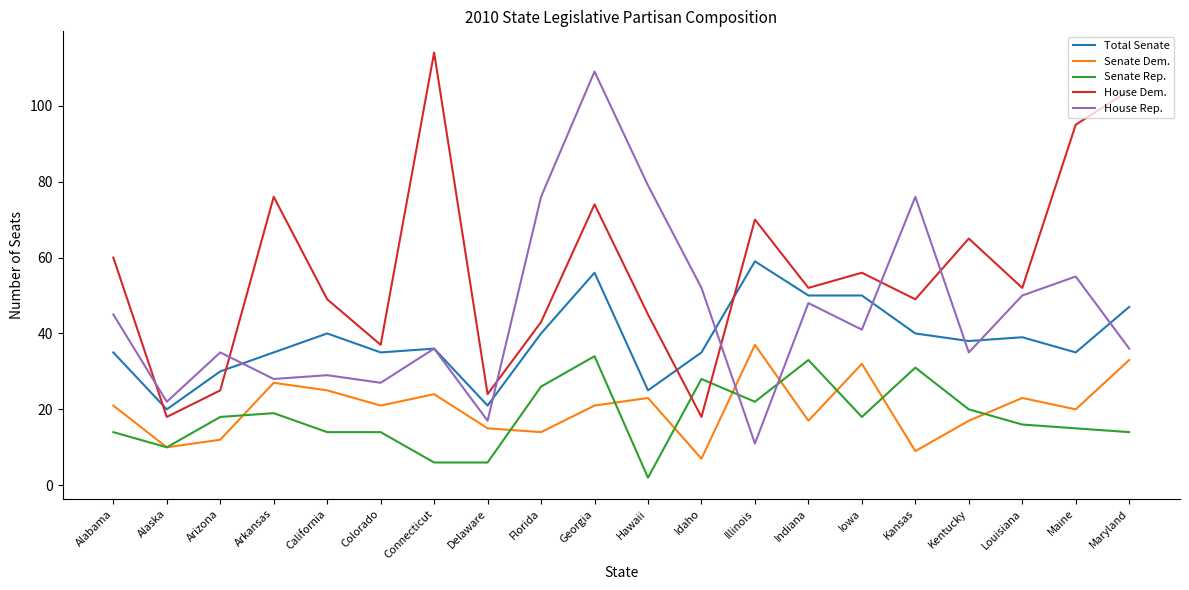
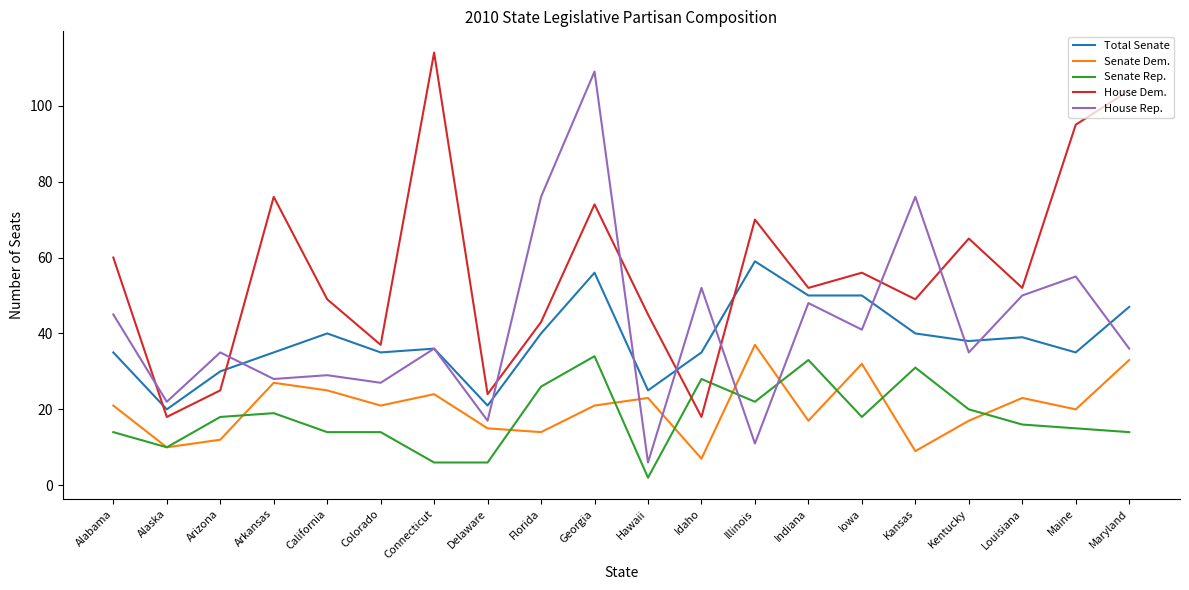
  {
    "Total Senate": {
      "Alabama": 35,
      "Alaska": 20,
      "Arizona": 30,
      "Arkansas": 35,
      "California": 40,
      "Colorado": 35,
      "Delaware": 21,
      "Florida": 40,
      "Georgia": 56,
      "Hawaii": 25,
      "Idaho": 35,
      "Illinois": 59,
      "Indiana": 50,
      "Iowa": 50,
      "Kansas": 40,
      "Kentucky": 38,
      "Louisiana": 39,
      "Maine": 35,
      "Maryland": 47
    },
    "Senate Dem.": {
      "Alabama": 21,
      "Arizona": 12,
      "Arkansas": 27,
      "California": 25,
      "Colorado": 21,
      "Connecticut": 24,
      "Delaware": 15,
      "Florida": 14,
      "Georgia": 21,
      "Hawaii": 23,
      "Idaho": 7,
      "Illinois": 37,
      "Indiana": 17,
      "Iowa": 32,
      "Kansas": 9,
      "Kentucky": 17,
      "Louisiana": 23,
      "Maine": 20,
      "Maryland": 33
    },
    "Senate Rep.": {
      "Alabama": 14,
      "Arizona": 18,
      "Arkansas": 19,
      "California": 14,
      "Colorado": 14,
      "Connecticut": 6,
      "Delaware": 6,
      "Florida": 26,
      "Georgia": 34,
      "Hawaii": 2,
      "Idaho": 28,
      "Illinois": 22,
      "Indiana": 33,
      "Iowa": 18,
      "Kansas": 31,
      "Kentucky": 20,
      "Louisiana": 16,
      "Maine": 15,
      "Maryland": 14
    },
    "House Dem.": {
      "Alabama": 60,
      "Alaska": 18,
      "Arizona": 25,
      "Arkansas": 76,
      "California": 49,
      "Colorado": 37,
      "Connecticut": 114,
      "Delaware": 24,
      "Florida": 43,
      "Georgia": 74,
      "Hawaii": 45,
      "Idaho": 18,
      "Illinois": 70,
      "Indiana": 52,
      "Iowa": 56,
      "Kansas": 49,
      "Kentucky": 65,
      "Louisiana": 52,
      "Maine": 95
    },
    "House Rep.": {
      "Alabama": 45,
      "Alaska": 22,
      "Arizona": 35,
      "Arkansas": 28,
      "California": 29,
      "Colorado": 27,
      "Delaware": 17,
      "Florida": 76,
      "Georgia": 109,
-     "Hawaii": 79,
+     "Hawaii": 6,
      "Idaho": 52,
      "Illinois": 11,
      "Indiana": 48,
      "Iowa": 41,
      "Kansas": 76,
      "Kentucky": 35,
      "Louisiana": 50,
      "Maine": 55,
      "Maryland": 36
    }
  }
